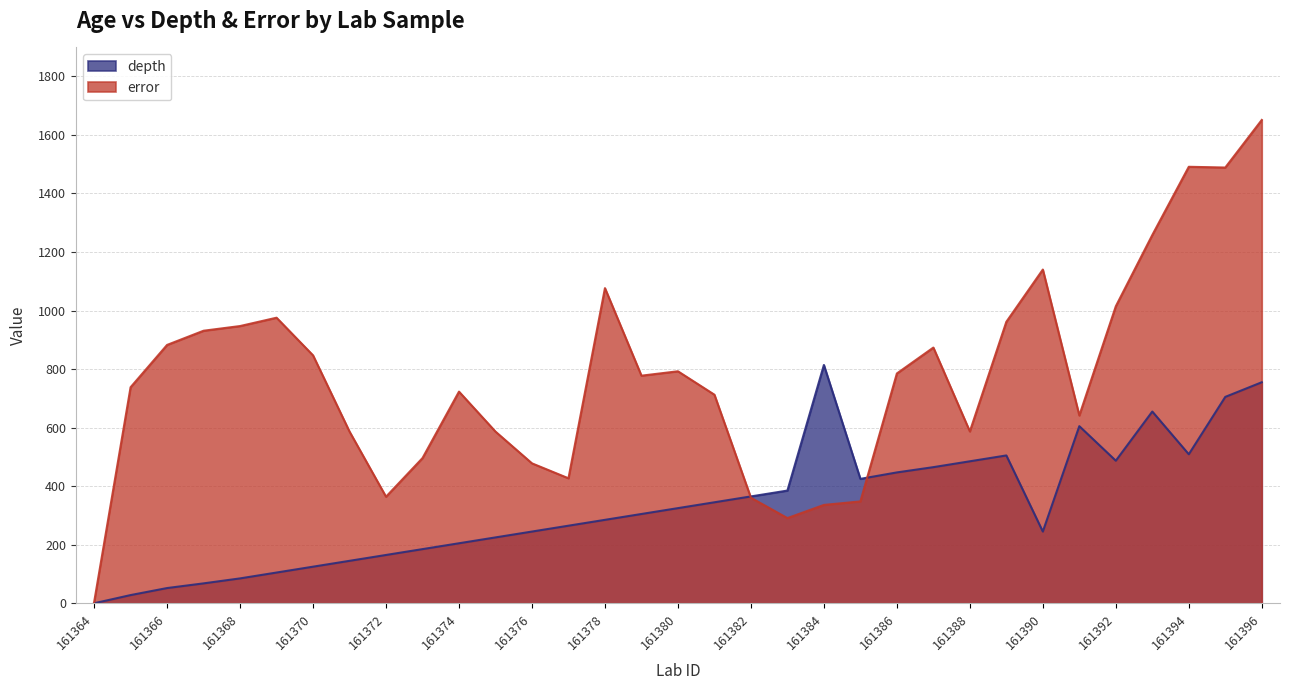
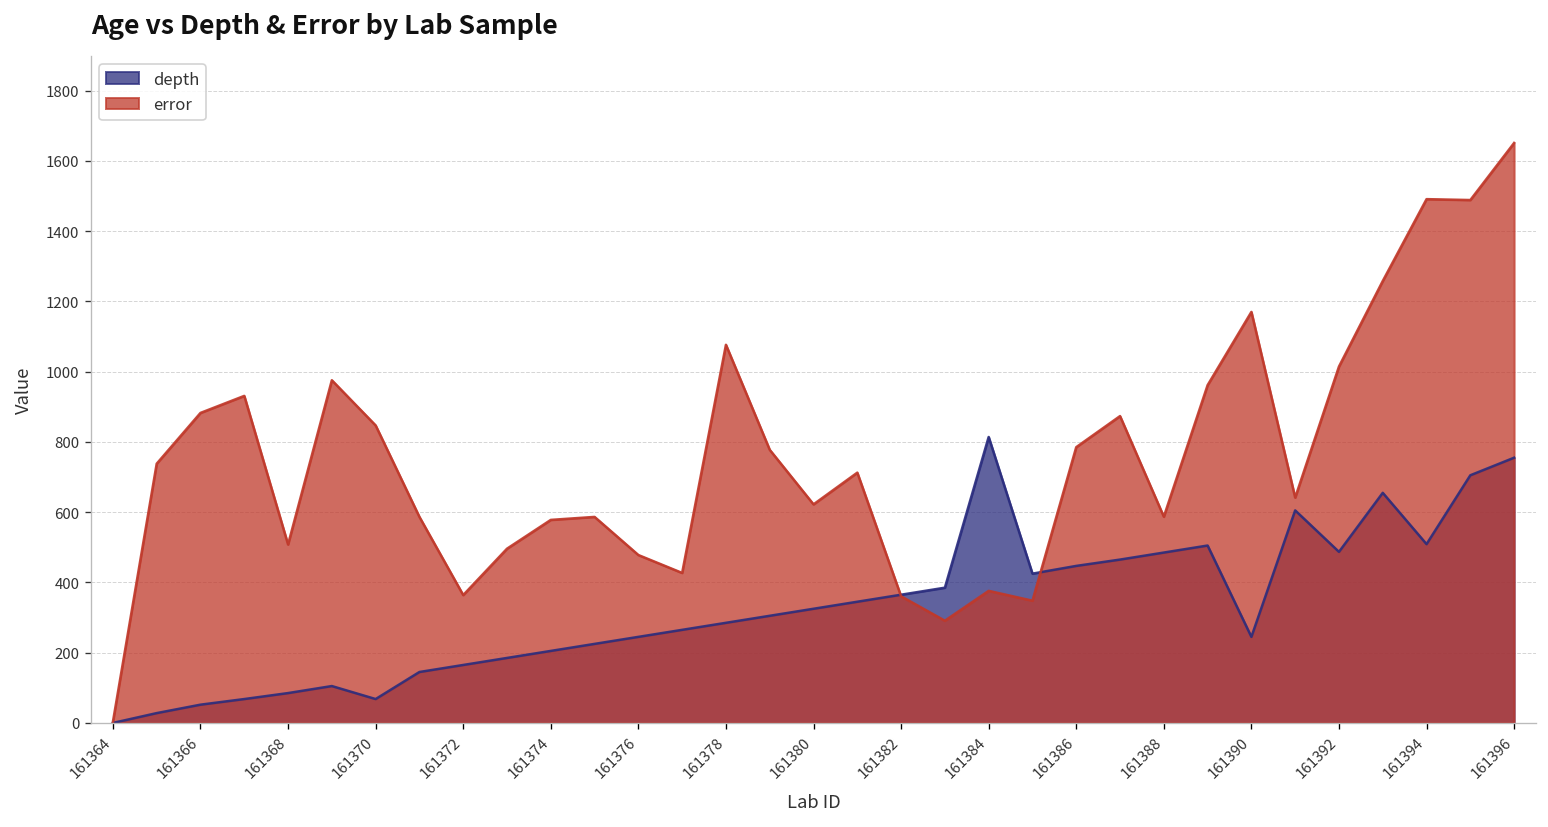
  {
    "depth": {
      "161366": 50,
      "161368": 90,
-     "161370": 130,
+     "161370": 70,
      "161372": 170,
      "161374": 210,
      "161376": 250,
      "161378": 290,
      "161380": 330,
      "161384": 810,
      "161386": 450,
      "161388": 490,
      "161390": 250,
      "161392": 490,
      "161394": 510,
      "161396": 760
    },
    "error": {
      "161366": 880,
-     "161368": 950,
+     "161368": 510,
      "161370": 850,
      "161372": 360,
-     "161374": 720,
+     "161374": 580,
      "161376": 480,
      "161378": 1080,
-     "161380": 790,
-     "161384": 340,
+     "161380": 620,
+     "161384": 380,
      "161386": 790,
      "161388": 590,
-     "161390": 1140,
+     "161390": 1170,
      "161392": 1010,
      "161394": 1490,
      "161396": 1650
    }
  }
